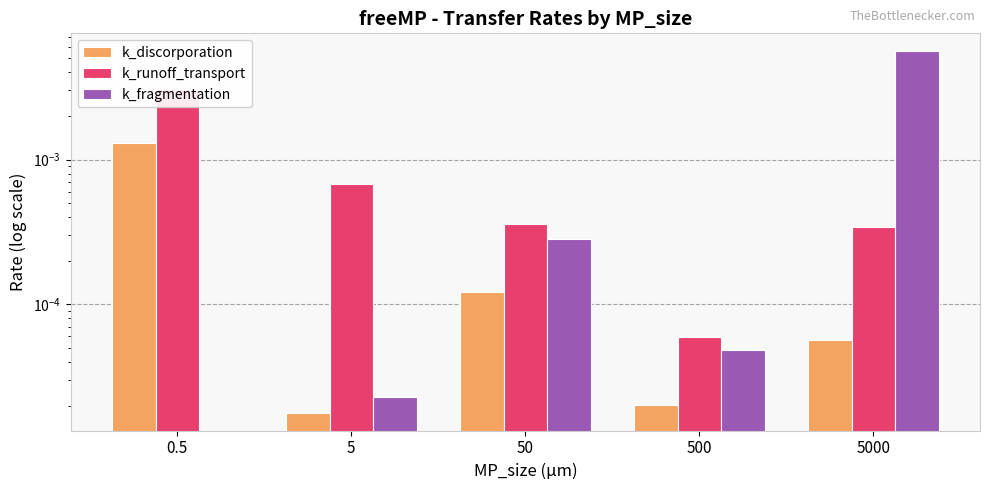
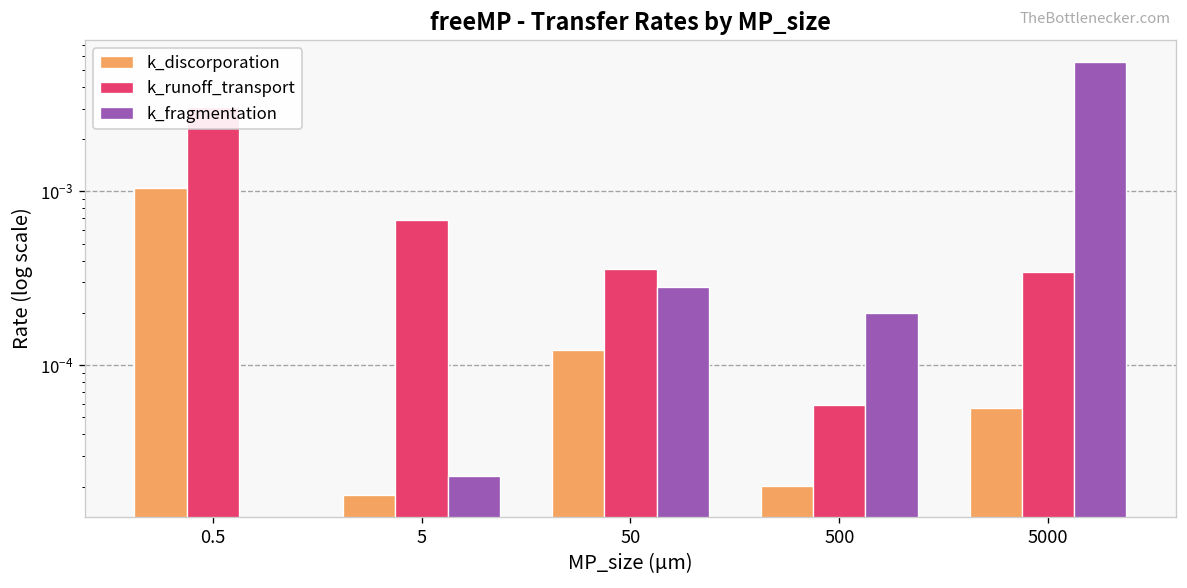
  {
    "k_discorporation": {
-     "0.5": 0.0013,
+     "0.5": 0.0010,
      "5": 0.000018,
      "50": 0.00012,
      "500": 0.000020,
      "5000": 0.000056
    },
    "k_runoff_transport": {
      "5": 0.0007,
      "50": 0.00036,
      "500": 0.000059,
      "5000": 0.00034
    },
    "k_fragmentation": {
      "5": 0.000023,
      "50": 0.00028,
-     "500": 0.000048,
+     "500": 0.00020,
      "5000": 0.0056
    }
  }
